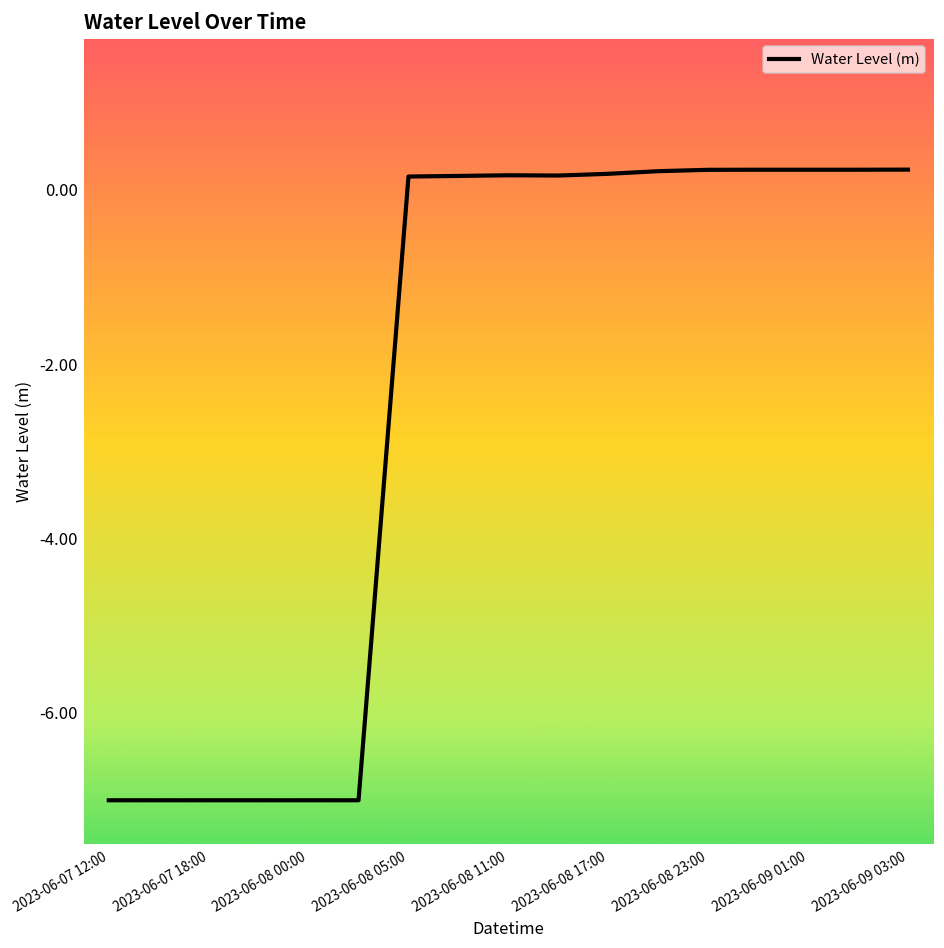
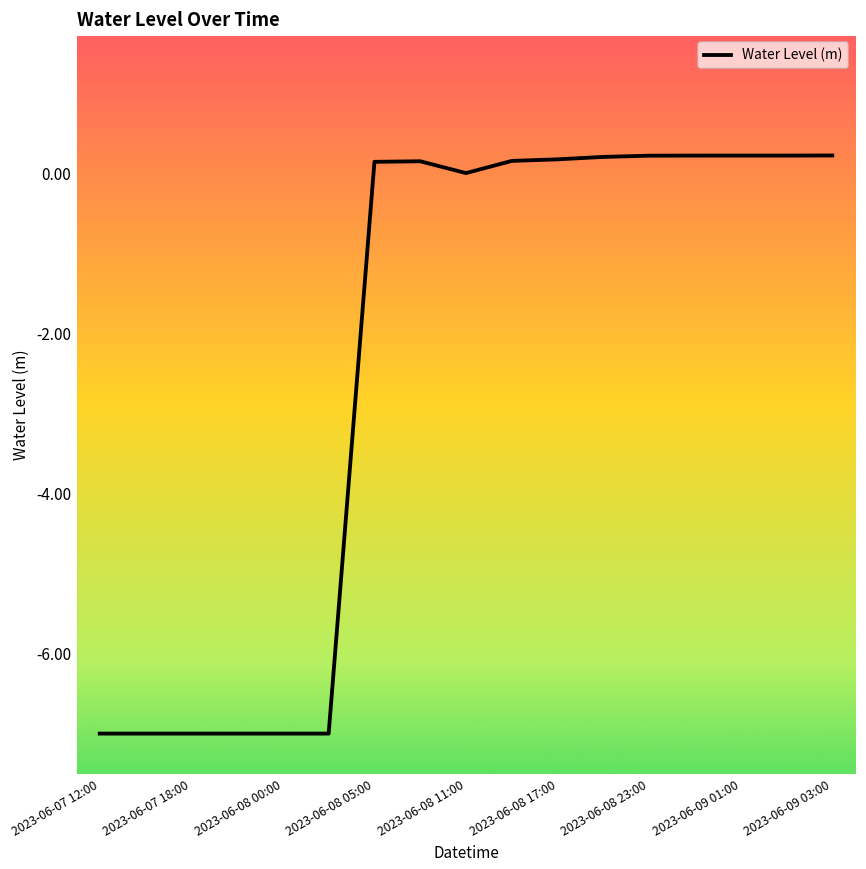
  {
    "2023-06-07 12:00": -7.0,
    "2023-06-07 18:00": -7.0,
    "2023-06-08 00:00": -7.0,
    "2023-06-08 05:00": 0.2,
-   "2023-06-08 11:00": 0.2,
+   "2023-06-08 11:00": 0.0,
    "2023-06-08 17:00": 0.2,
    "2023-06-08 23:00": 0.2,
    "2023-06-09 01:00": 0.2,
    "2023-06-09 03:00": 0.2
  }
